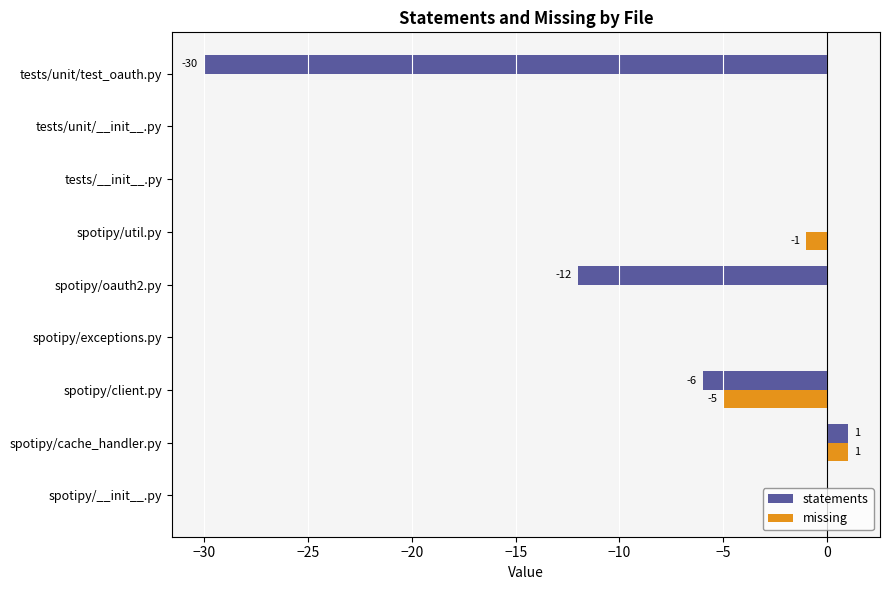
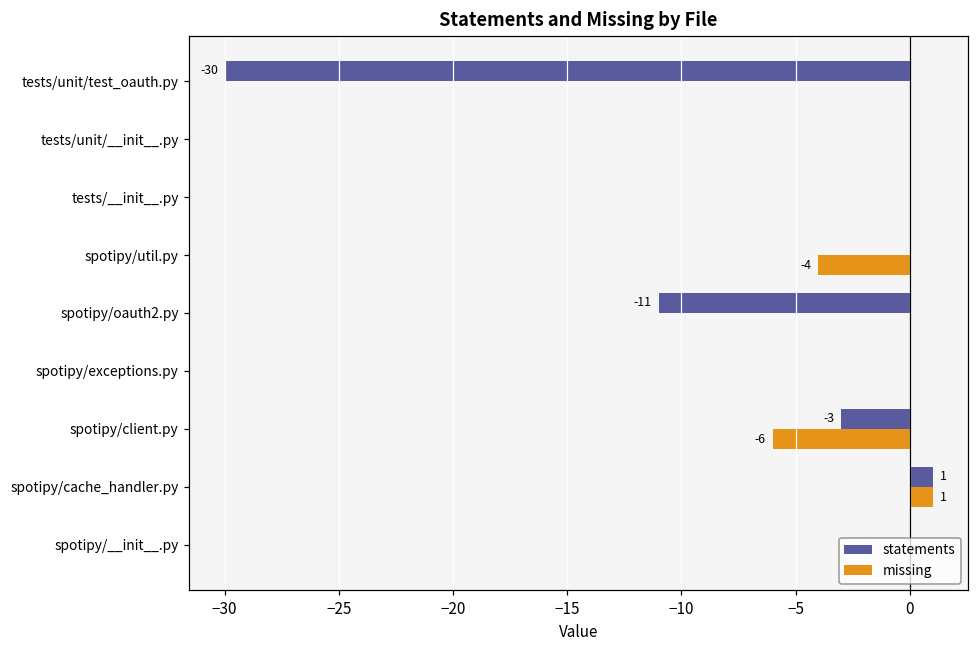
  {
    "statements": {
      "tests/unit/test_oauth.py": -30,
-     "spotipy/oauth2.py": -12,
-     "spotipy/client.py": -6,
+     "spotipy/oauth2.py": -11,
+     "spotipy/client.py": -3,
      "spotipy/cache_handler.py": 1
    },
    "missing": {
-     "spotipy/util.py": -1,
-     "spotipy/client.py": -5,
+     "spotipy/util.py": -4,
+     "spotipy/client.py": -6,
      "spotipy/cache_handler.py": 1
    }
  }
